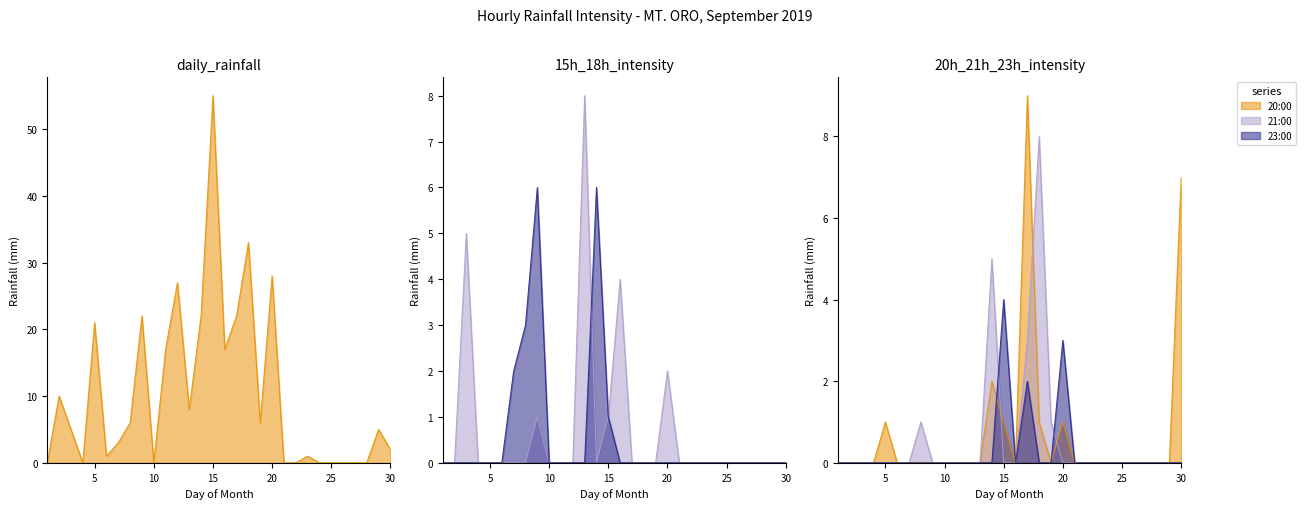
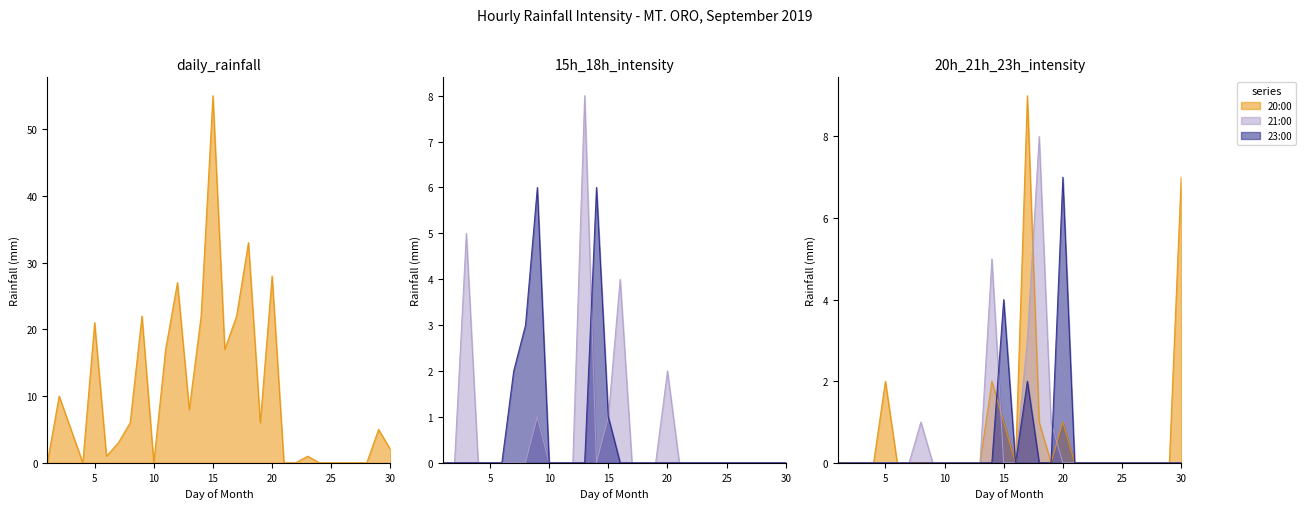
  {
    "daily_rainfall": {
      "5": 21,
      "10": 0,
      "15": 55,
      "20": 28,
      "25": 0,
      "30": 2
    },
    "20h_21h_23h_intensity": {
      "20:00": {
-       "5": 1,
+       "5": 2,
        "15": 1,
        "20": 1,
        "30": 7
      },
      "21:00": {
        "15": 0,
        "20": 0
      },
      "23:00": {
        "15": 4,
-       "20": 3
+       "20": 7
      }
    }
  }
